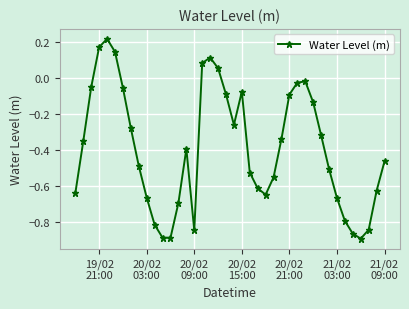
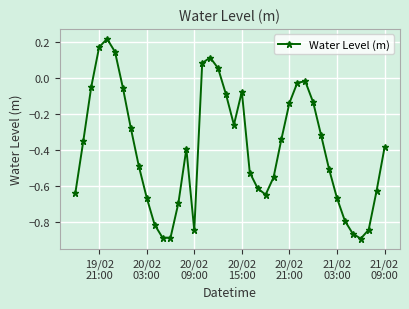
  {
    "19/02 21:00": 0.17,
    "20/02 03:00": -0.66,
    "20/02 09:00": -0.84,
    "20/02 15:00": -0.07,
-   "20/02 21:00": -0.09,
+   "20/02 21:00": -0.14,
    "21/02 03:00": -0.66,
-   "21/02 09:00": -0.46
+   "21/02 09:00": -0.38
  }
